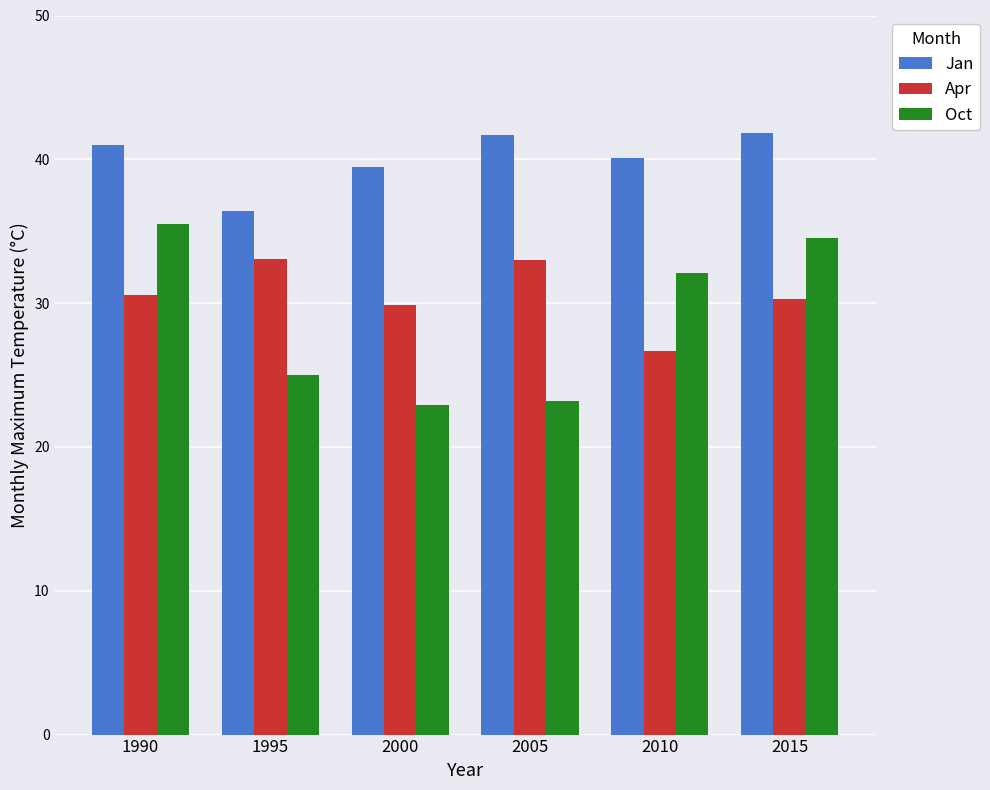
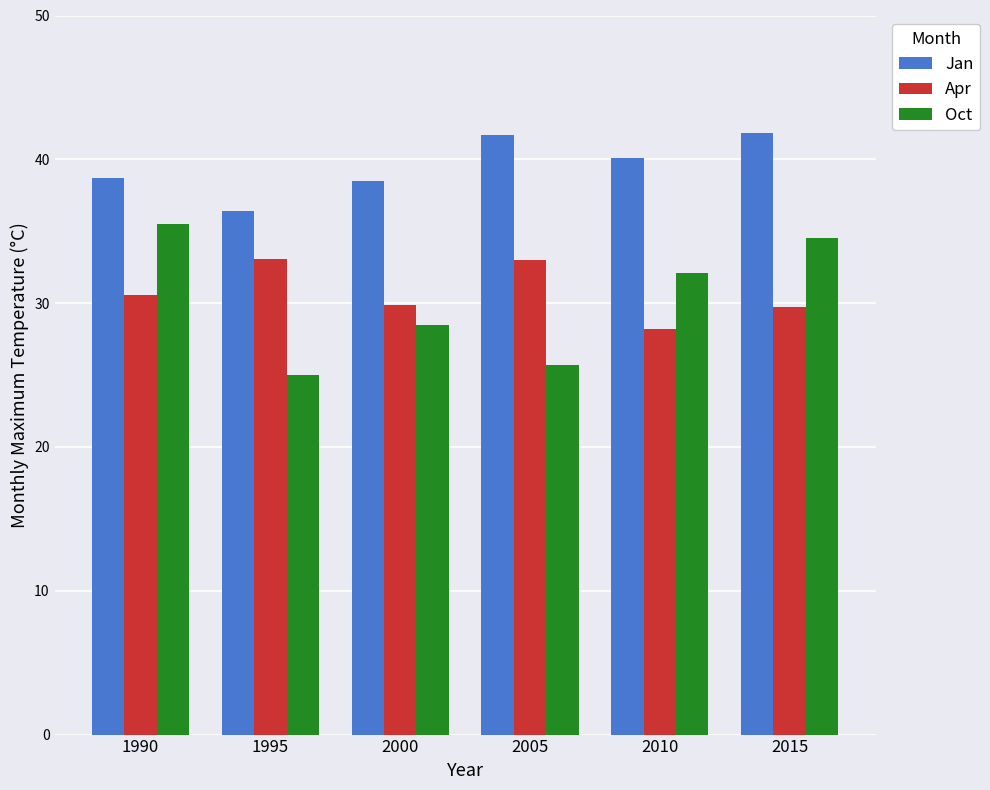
  {
    "Jan": {
-     "1990": 41.0,
+     "1990": 38.7,
      "1995": 36.4,
-     "2000": 39.5,
+     "2000": 38.5,
      "2005": 41.7,
      "2010": 40.1,
      "2015": 41.8
    },
    "Apr": {
      "1990": 30.6,
      "1995": 33.1,
      "2000": 29.9,
      "2005": 33.0,
-     "2010": 26.7,
-     "2015": 30.3
+     "2010": 28.2,
+     "2015": 29.7
    },
    "Oct": {
      "1990": 35.5,
      "1995": 25.0,
-     "2000": 22.9,
-     "2005": 23.2,
+     "2000": 28.5,
+     "2005": 25.7,
      "2010": 32.1,
      "2015": 34.5
    }
  }
